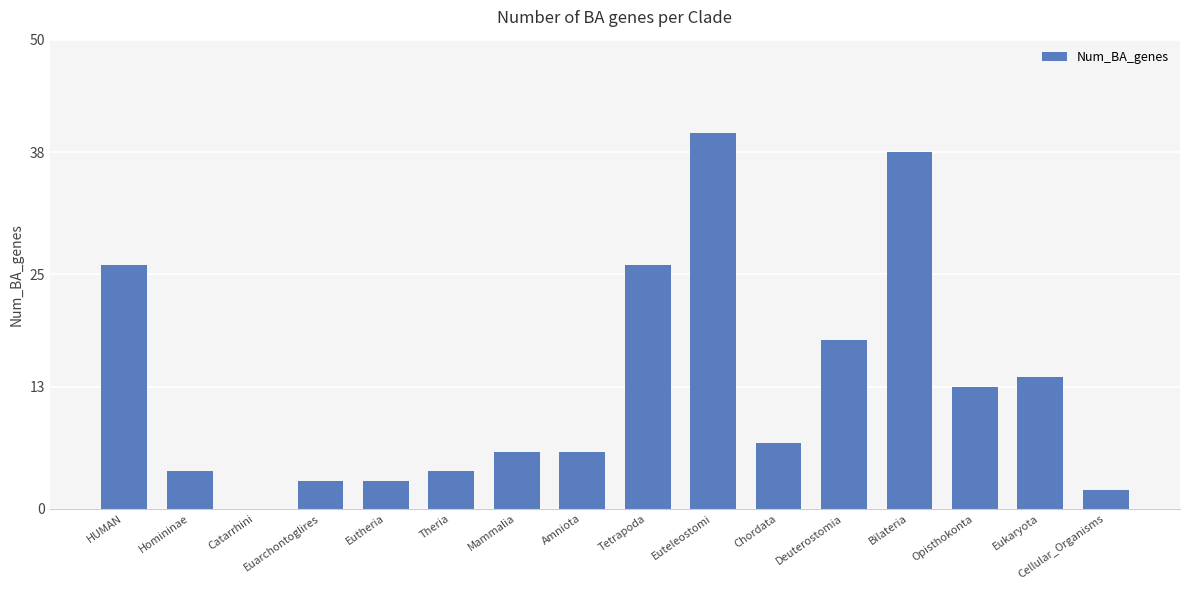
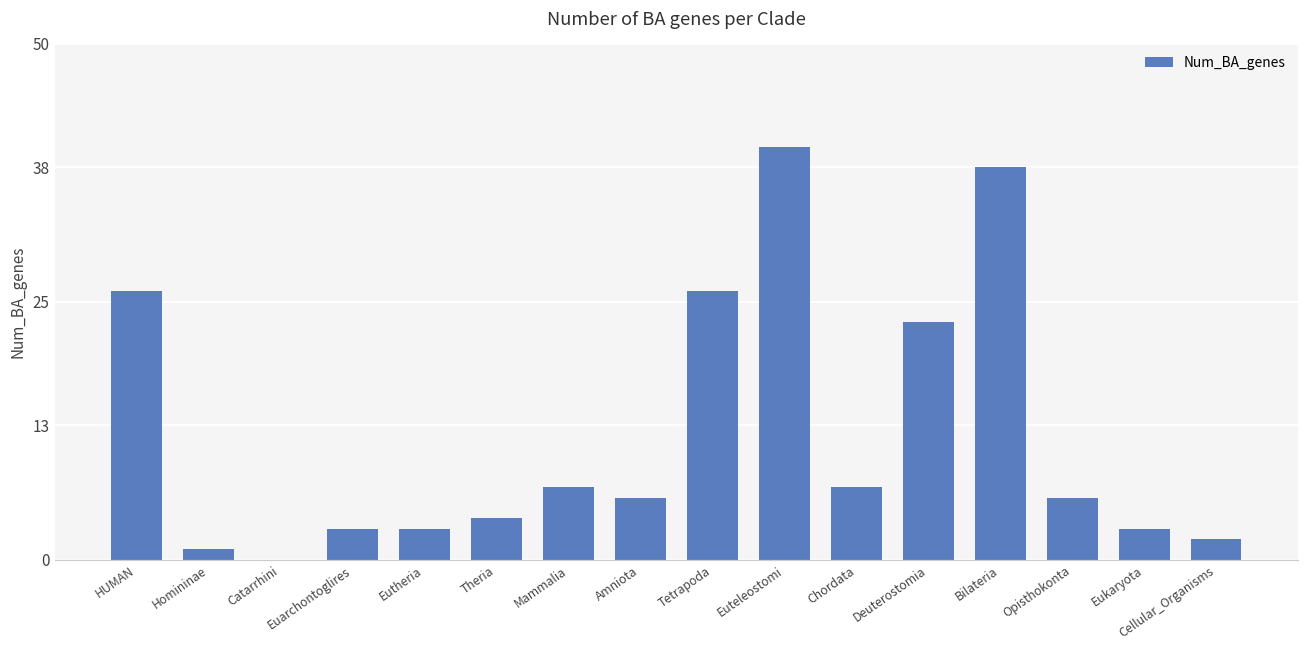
  {
    "HUMAN": 26,
-   "Homininae": 4,
+   "Homininae": 1,
    "Catarrhini": 0,
    "Euarchontoglires": 3,
    "Eutheria": 3,
    "Theria": 4,
-   "Mammalia": 6,
+   "Mammalia": 7,
    "Amniota": 6,
    "Tetrapoda": 26,
    "Euteleostomi": 40,
    "Chordata": 7,
-   "Deuterostomia": 18,
+   "Deuterostomia": 23,
    "Bilateria": 38,
-   "Opisthokonta": 13,
-   "Eukaryota": 14,
+   "Opisthokonta": 6,
+   "Eukaryota": 3,
    "Cellular_Organisms": 2
  }
